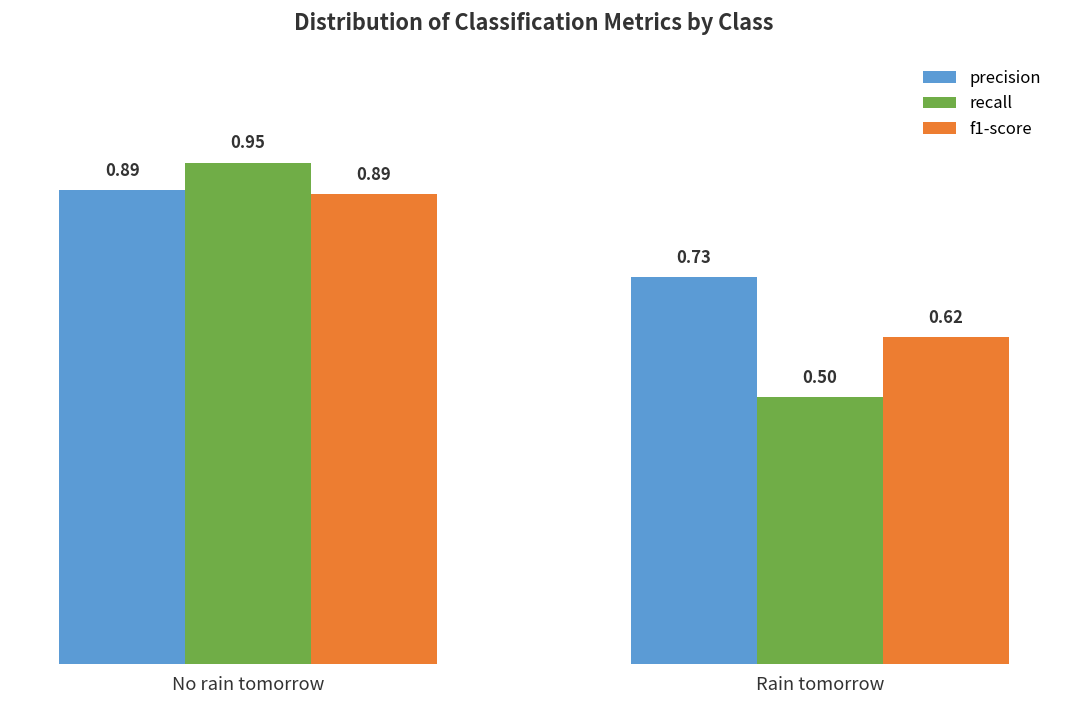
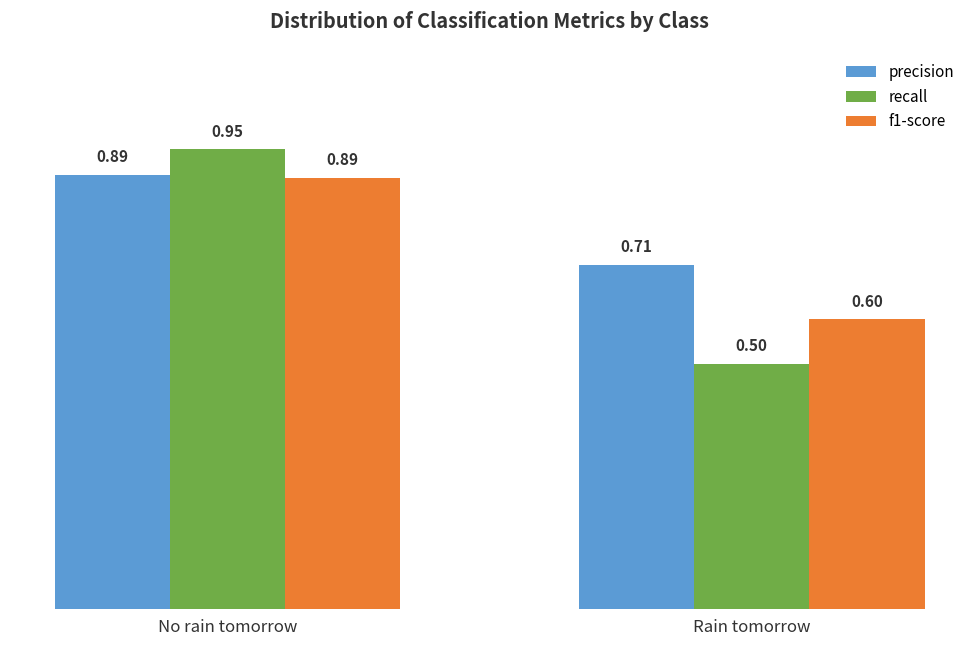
  {
    "precision": {
      "No rain tomorrow": 0.89,
-     "Rain tomorrow": 0.73
+     "Rain tomorrow": 0.71
    },
    "recall": {
      "No rain tomorrow": 0.95,
      "Rain tomorrow": 0.50
    },
    "f1-score": {
      "No rain tomorrow": 0.89,
-     "Rain tomorrow": 0.62
+     "Rain tomorrow": 0.60
    }
  }
